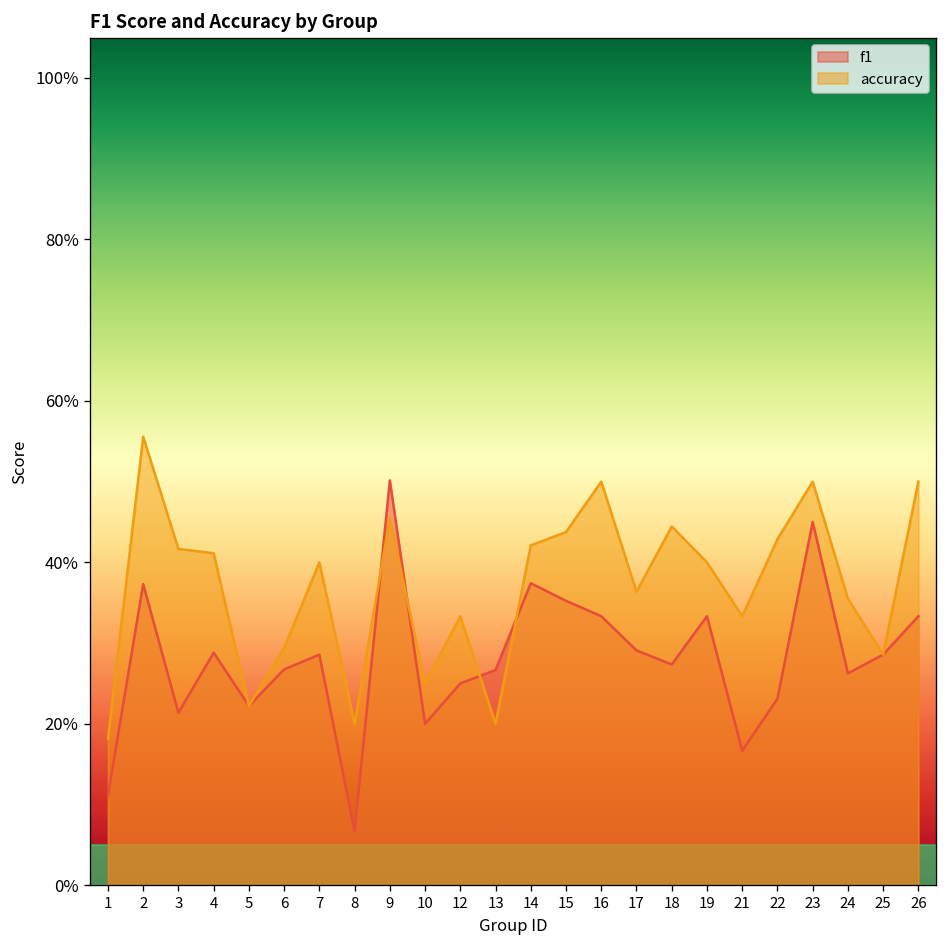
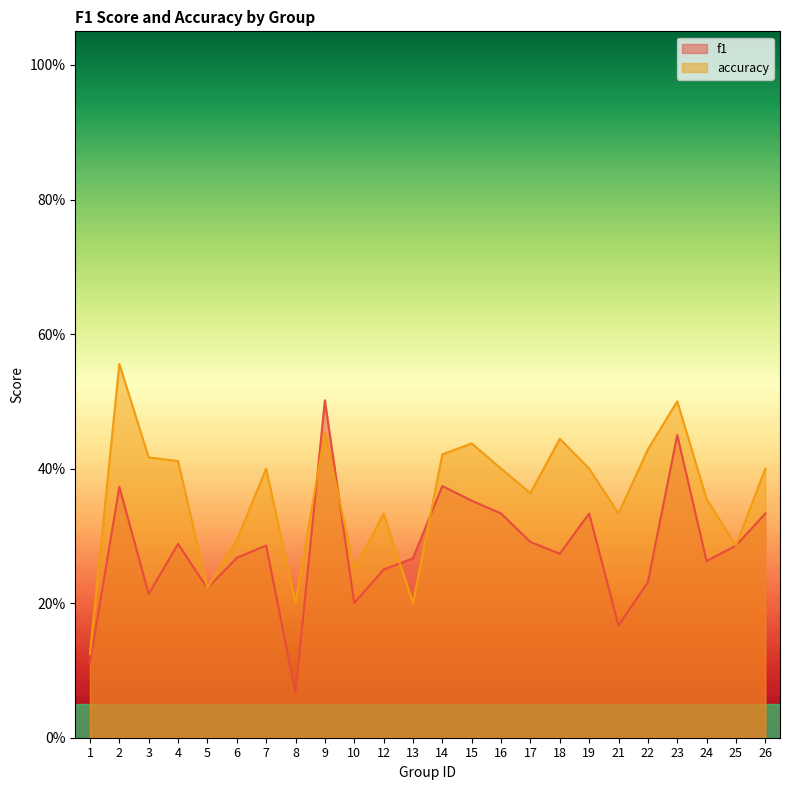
  {
    "f1": {
      "1": "11%",
      "2": "37%",
      "3": "21%",
      "4": "29%",
      "6": "27%",
      "7": "29%",
      "8": "7%",
      "9": "50%",
      "10": "20%",
      "12": "25%",
      "13": "27%",
      "14": "37%",
      "15": "35%",
      "16": "33%",
      "17": "29%",
      "18": "27%",
      "19": "33%",
      "21": "17%",
      "22": "23%",
      "23": "45%",
      "24": "26%",
      "26": "33%"
    },
    "accuracy": {
-     "1": "18%",
+     "1": "13%",
      "2": "56%",
      "3": "42%",
      "4": "41%",
      "6": "29%",
      "7": "40%",
      "8": "20%",
      "9": "45%",
      "10": "25%",
      "12": "33%",
      "13": "20%",
      "14": "42%",
      "15": "44%",
-     "16": "50%",
+     "16": "40%",
      "17": "36%",
      "18": "44%",
      "19": "40%",
      "21": "33%",
      "22": "43%",
      "23": "50%",
      "24": "35%",
-     "26": "50%"
+     "26": "40%"
    }
  }
